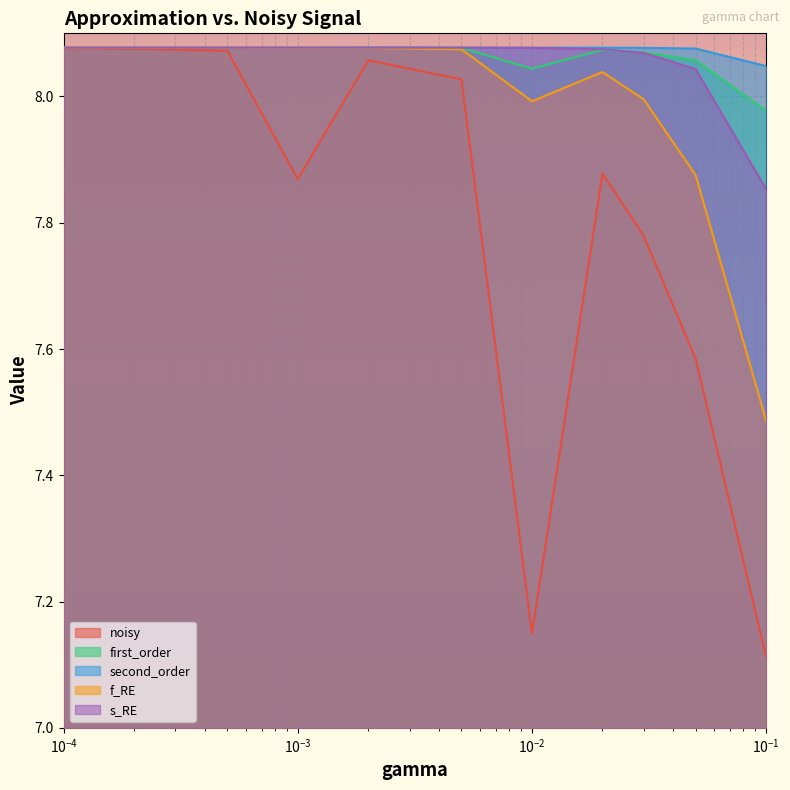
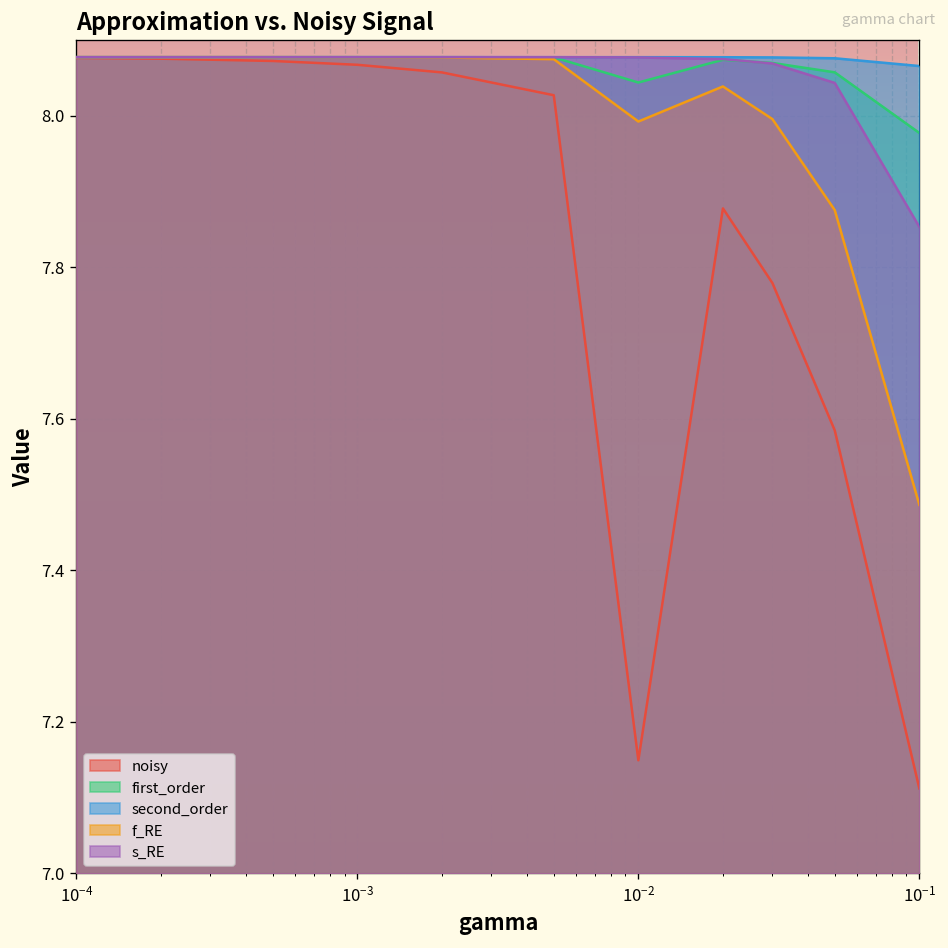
  {
    "noisy": {
-     "10^-3": 7.87,
+     "10^-3": 8.07,
      "10^-2": 7.15,
      "10^-1": 7.11
    },
    "first_order": {
      "10^-2": 8.04,
      "10^-1": 7.98
    },
    "second_order": {
-     "10^-1": 8.05
+     "10^-1": 8.07
    },
    "f_RE": {
      "10^-2": 7.99,
      "10^-1": 7.49
    },
    "s_RE": {
      "10^-1": 7.85
    }
  }
